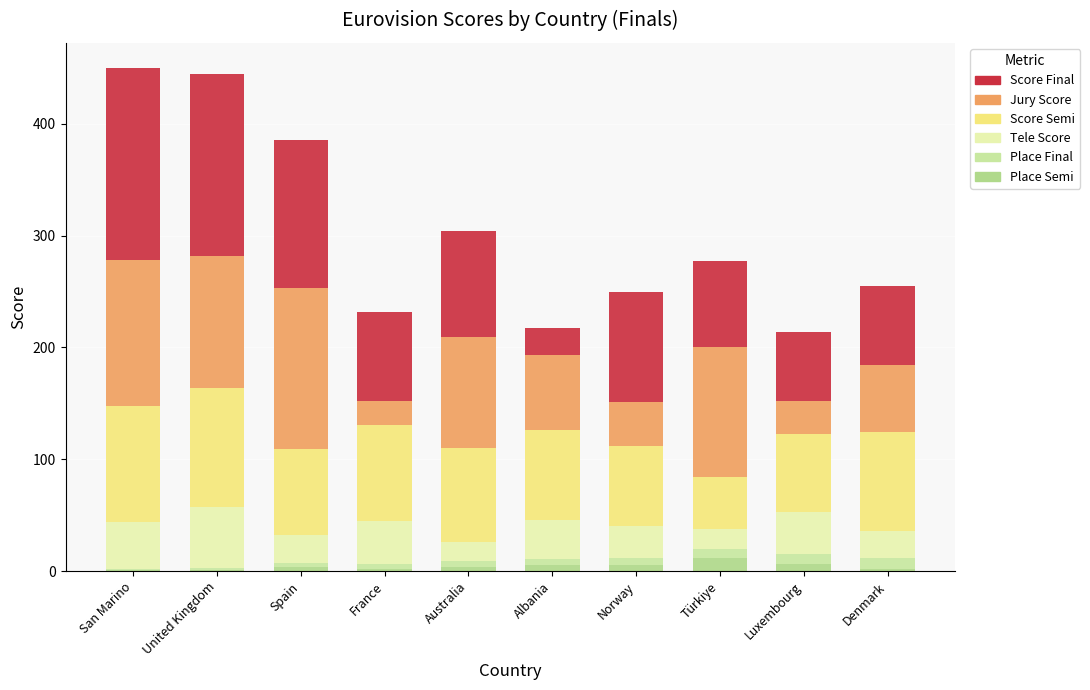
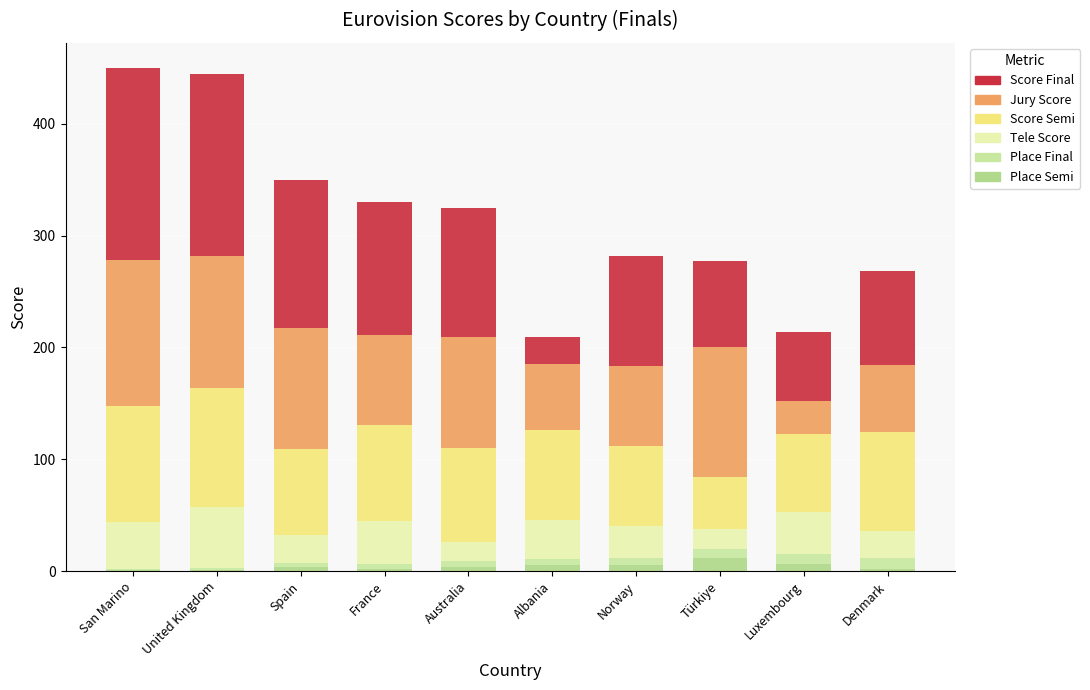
  {
    "Jury Score": {
      "San Marino": 130,
      "United Kingdom": 118,
-     "Spain": 144,
-     "France": 21,
+     "Spain": 108,
+     "France": 80,
      "Australia": 99,
-     "Albania": 67,
-     "Norway": 39,
+     "Albania": 59,
+     "Norway": 71,
      "Türkiye": 116,
      "Luxembourg": 29,
      "Denmark": 60
    },
    "Score Final": {
      "San Marino": 172,
      "United Kingdom": 163,
      "Spain": 133,
-     "France": 80,
-     "Australia": 95,
+     "France": 119,
+     "Australia": 116,
      "Albania": 24,
      "Norway": 99,
      "Türkiye": 77,
      "Luxembourg": 62,
-     "Denmark": 71
+     "Denmark": 84
    }
  }
